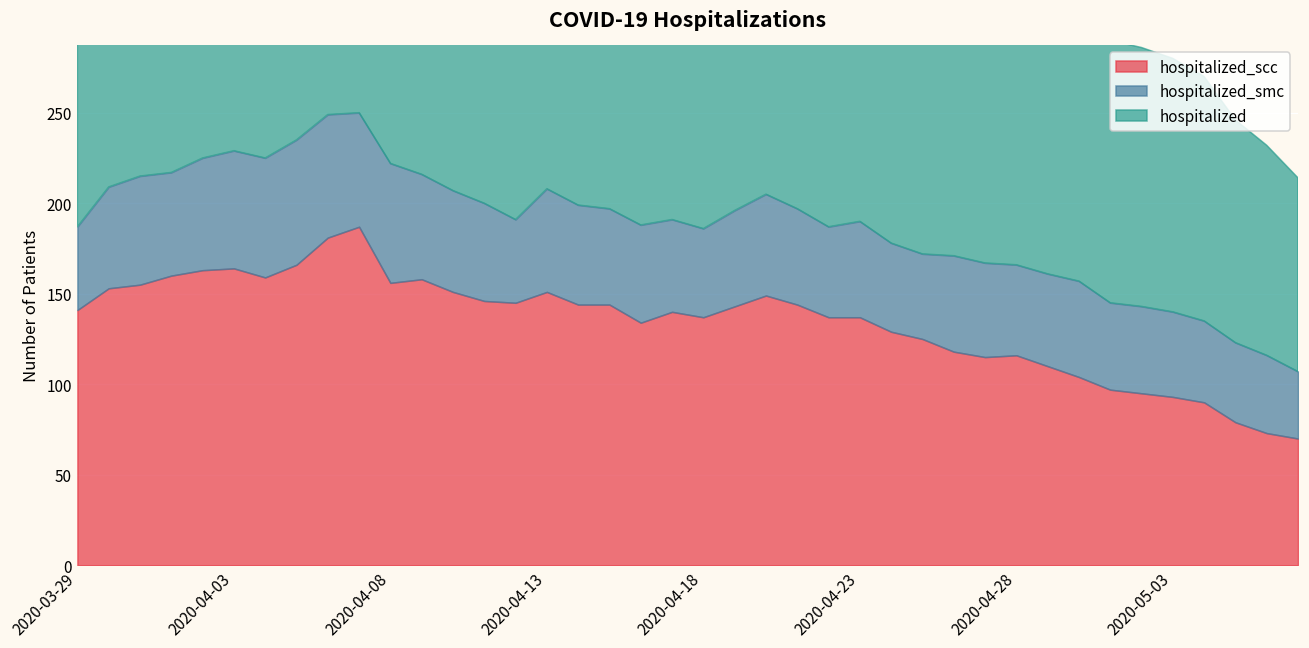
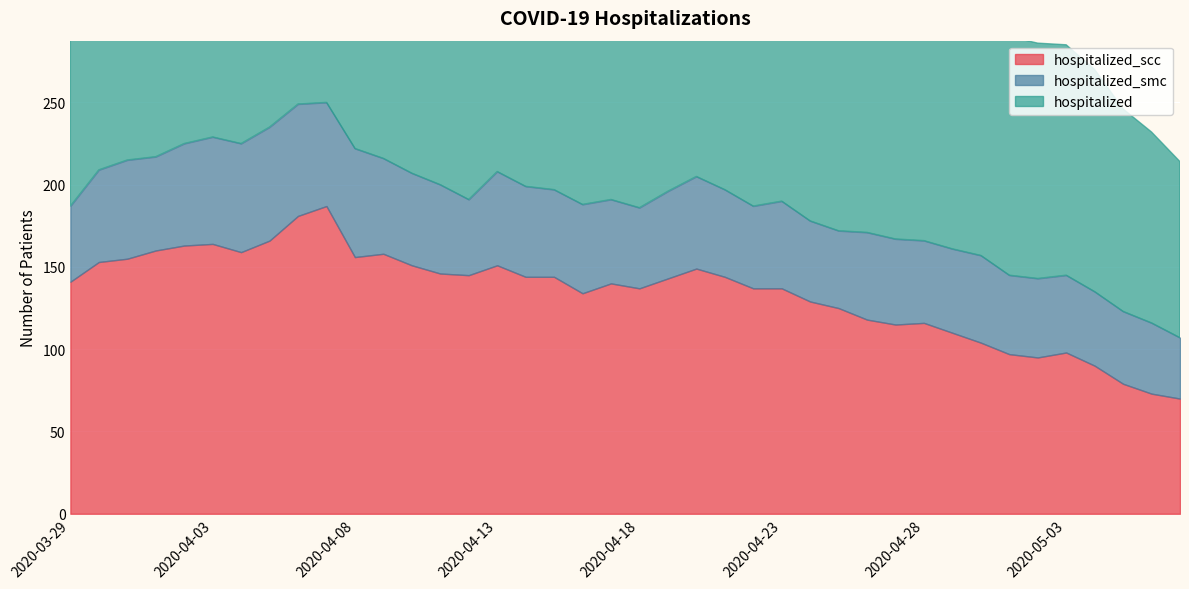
  {
    "hospitalized_scc": {
      "2020-03-29": 141,
      "2020-04-03": 164,
      "2020-04-08": 156,
      "2020-04-13": 151,
      "2020-04-18": 137,
      "2020-04-23": 137,
      "2020-04-28": 116,
-     "2020-05-03": 93
+     "2020-05-03": 98
    }
  }
